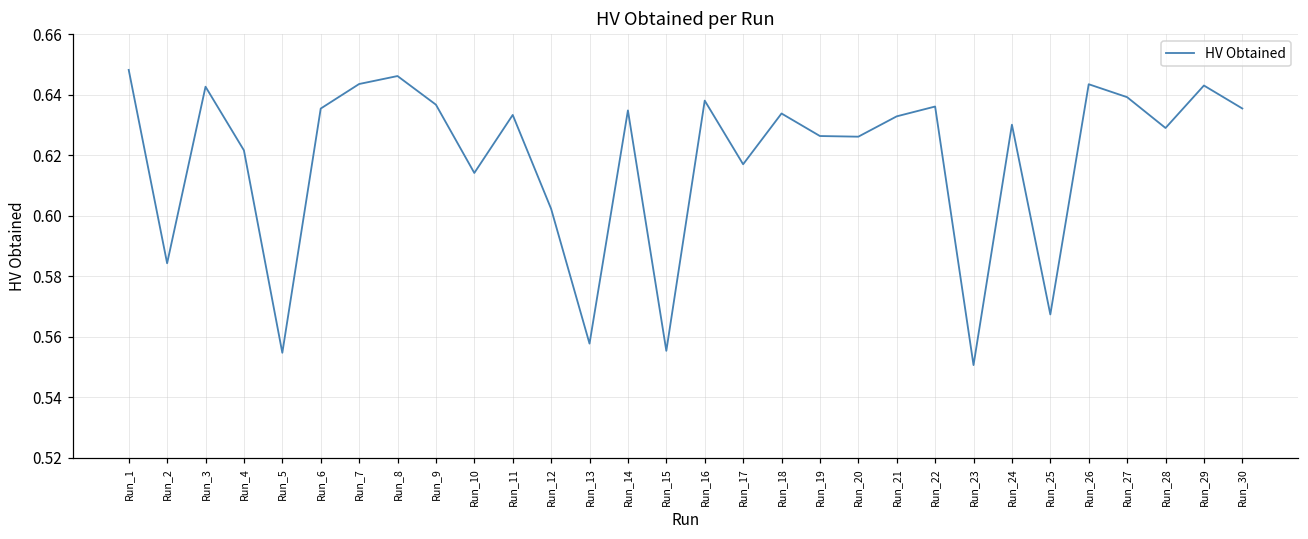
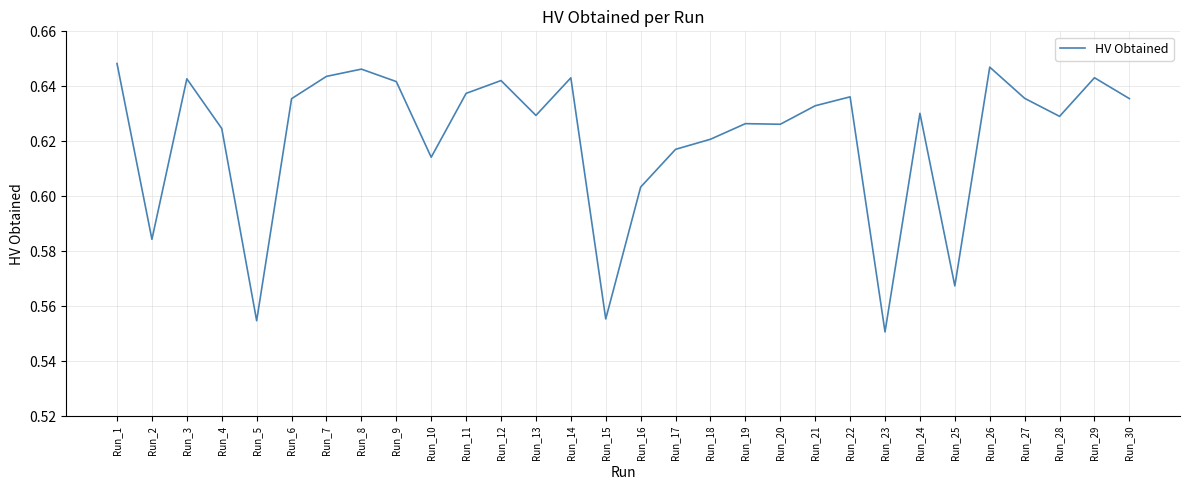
  {
    "Run_1": 0.648,
    "Run_2": 0.584,
    "Run_3": 0.643,
-   "Run_4": 0.622,
+   "Run_4": 0.625,
    "Run_5": 0.555,
    "Run_6": 0.635,
    "Run_7": 0.644,
    "Run_8": 0.646,
-   "Run_9": 0.637,
+   "Run_9": 0.642,
    "Run_10": 0.614,
-   "Run_11": 0.633,
-   "Run_12": 0.602,
-   "Run_13": 0.558,
-   "Run_14": 0.635,
+   "Run_11": 0.637,
+   "Run_12": 0.642,
+   "Run_13": 0.629,
+   "Run_14": 0.643,
    "Run_15": 0.555,
-   "Run_16": 0.638,
+   "Run_16": 0.603,
    "Run_17": 0.617,
-   "Run_18": 0.634,
+   "Run_18": 0.621,
    "Run_19": 0.626,
    "Run_20": 0.626,
    "Run_21": 0.633,
    "Run_22": 0.636,
    "Run_23": 0.551,
    "Run_24": 0.630,
    "Run_25": 0.567,
-   "Run_26": 0.644,
-   "Run_27": 0.639,
+   "Run_26": 0.647,
+   "Run_27": 0.636,
    "Run_28": 0.629,
    "Run_29": 0.643,
    "Run_30": 0.636
  }
